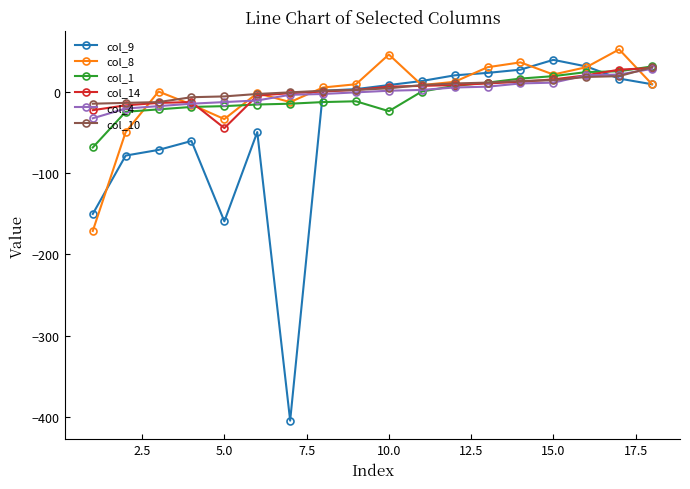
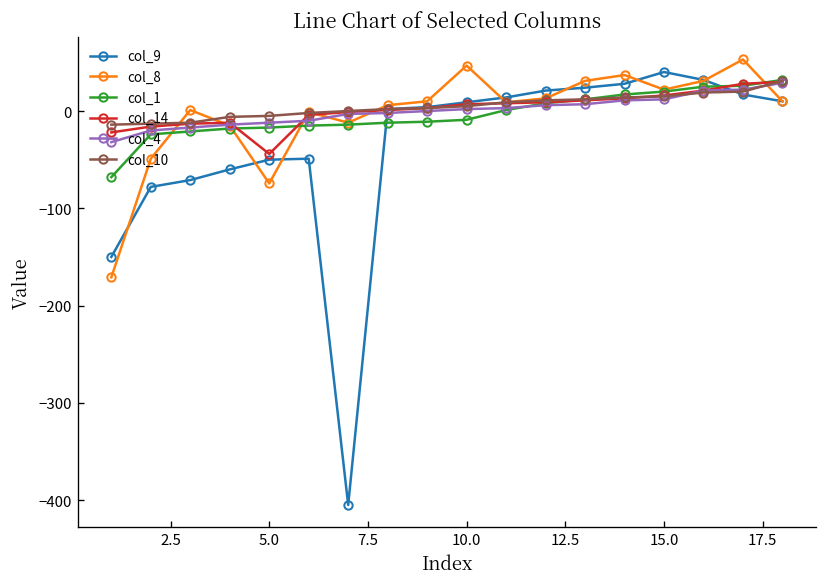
  {
    "col_9": {
-     "5.0": -160,
+     "5.0": -50,
      "15.0": 40
    },
    "col_8": {
-     "5.0": -30,
+     "5.0": -70,
      "10.0": 50
    },
    "col_1": {
      "5.0": -20,
-     "10.0": -20
+     "10.0": -10
    },
    "col_14": {
      "5.0": -40
    },
    "col_4": {
      "5.0": -10
    },
    "col_10": {
      "5.0": -10
    }
  }
